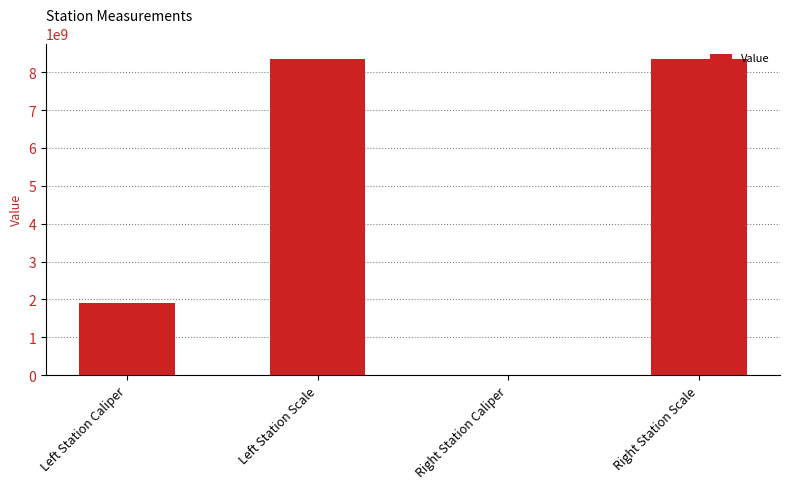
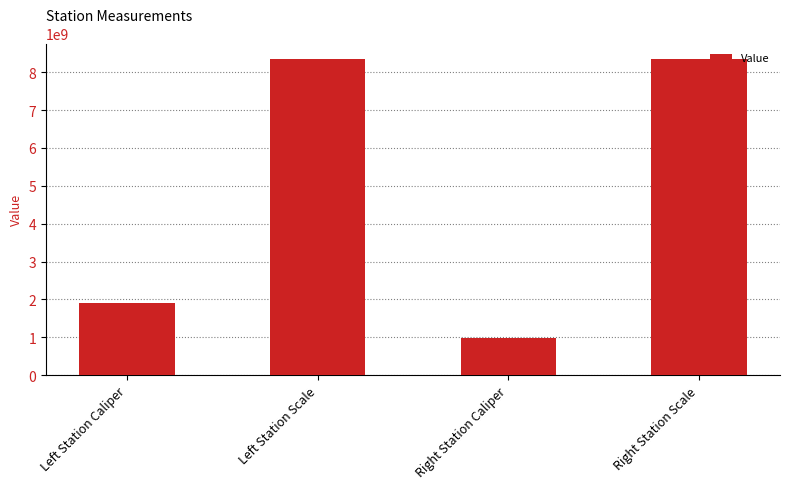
  {
    "Left Station Caliper": 1900000000,
    "Left Station Scale": 8300000000,
-   "Right Station Caliper": 0,
+   "Right Station Caliper": 1000000000,
    "Right Station Scale": 8300000000
  }
